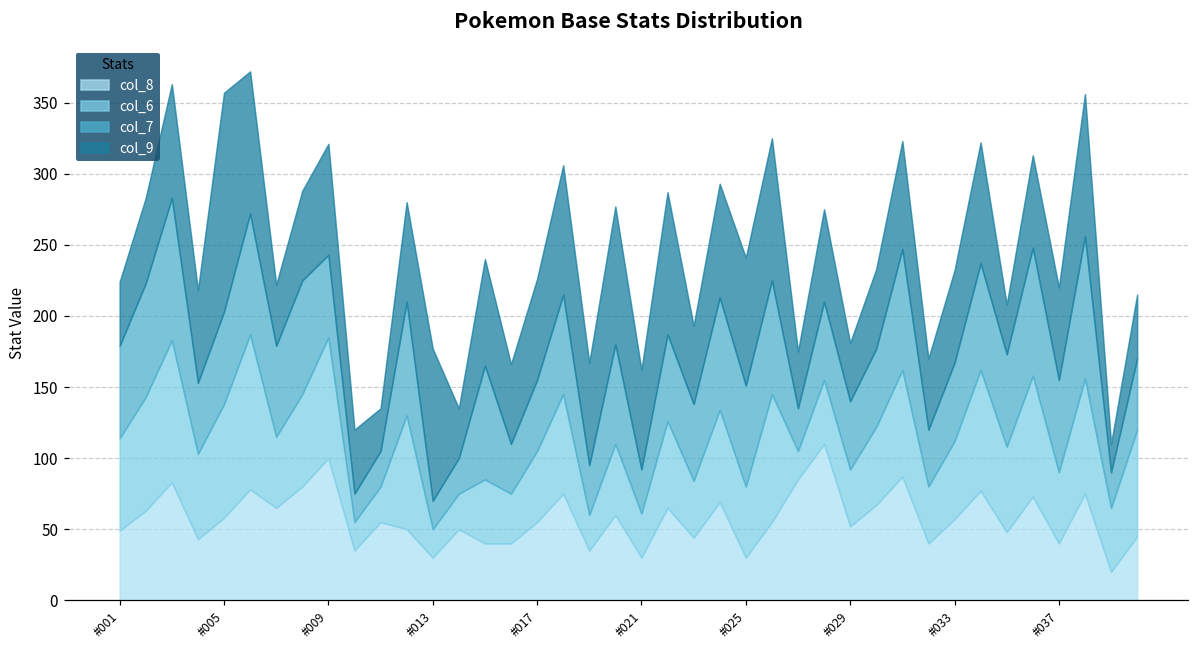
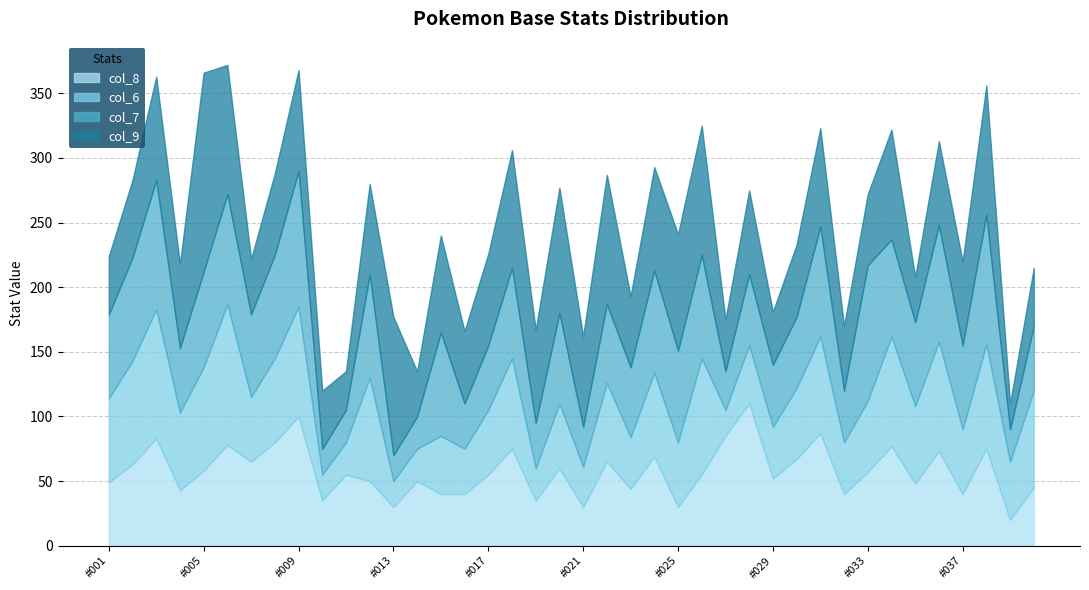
  {
    "col_7": {
      "#001": 65,
-     "#005": 65,
-     "#009": 58,
+     "#005": 74,
+     "#009": 105,
      "#013": 20,
      "#017": 50,
      "#021": 31,
      "#025": 71,
      "#029": 48,
-     "#033": 55,
+     "#033": 105,
      "#037": 65
    },
    "col_9": {
      "#001": 45,
      "#005": 154,
      "#009": 78,
      "#013": 107,
      "#017": 71,
      "#021": 70,
      "#025": 90,
      "#029": 41,
-     "#033": 65,
+     "#033": 55,
      "#037": 65
    }
  }
